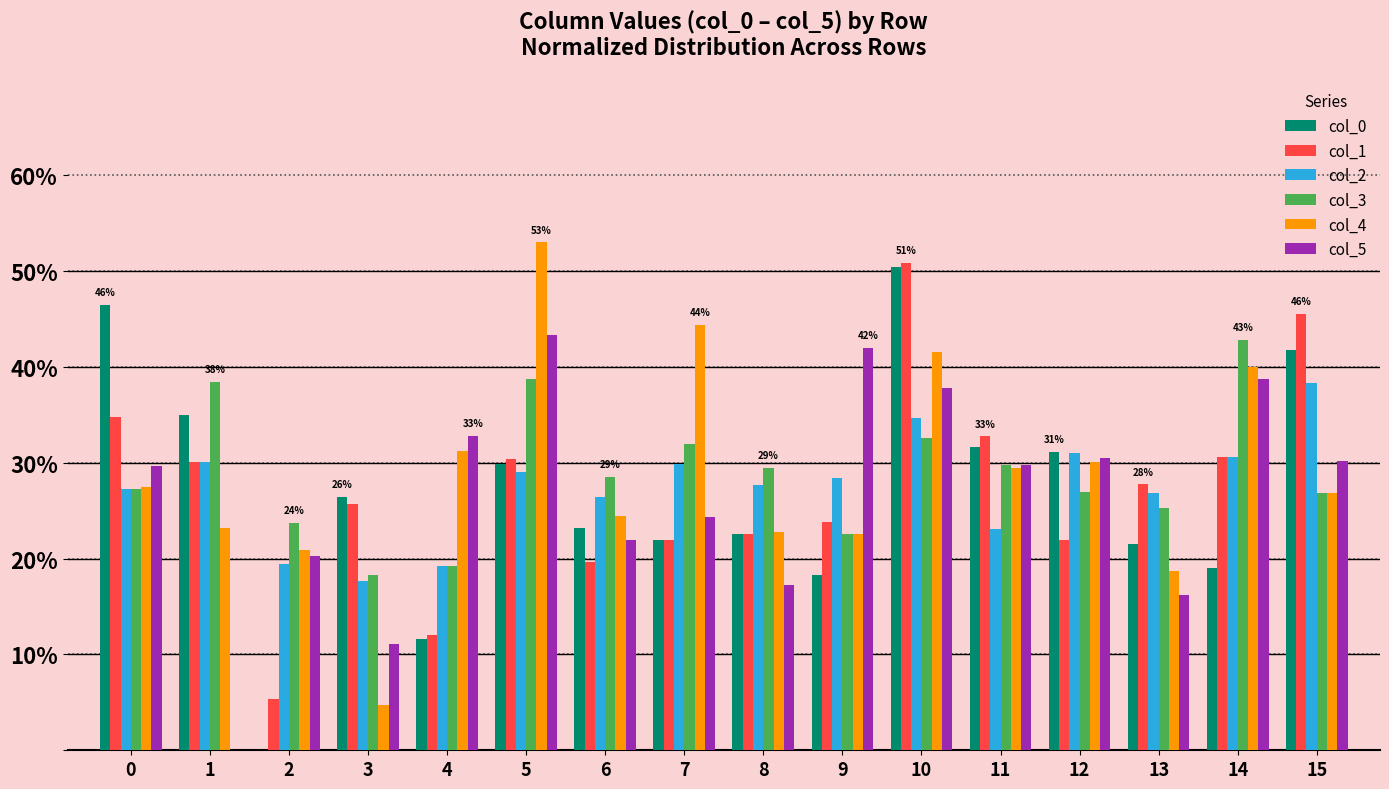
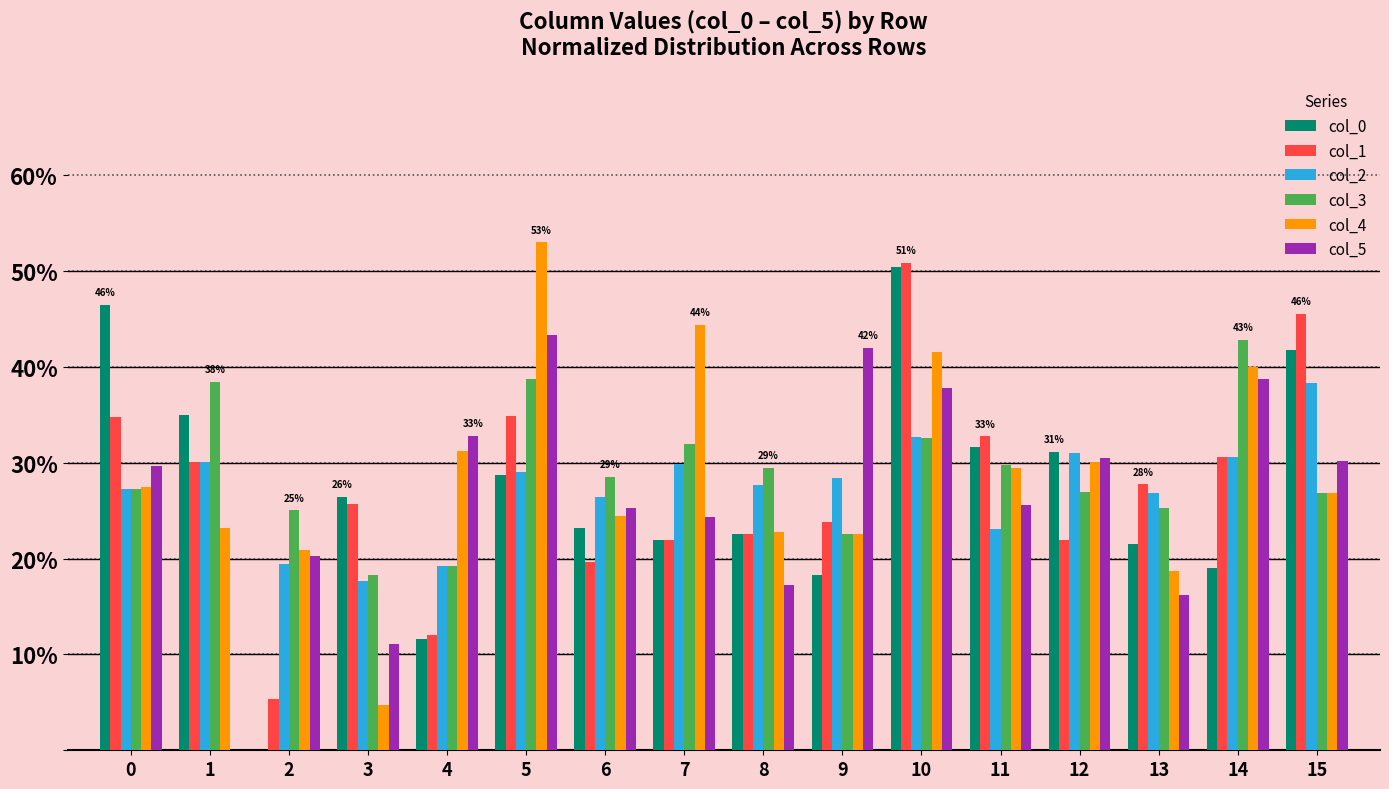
  {
    "col_0": {
      "1": "35%",
      "2": "0%",
      "4": "12%",
-     "5": "30%",
+     "5": "29%",
      "6": "23%",
      "7": "22%",
      "8": "23%",
      "9": "18%",
      "10": "50%",
      "11": "32%",
      "13": "22%",
      "14": "19%",
      "15": "42%"
    },
    "col_1": {
      "0": "35%",
      "1": "30%",
      "2": "5%",
      "4": "12%",
-     "5": "30%",
+     "5": "35%",
      "6": "20%",
      "7": "22%",
      "8": "23%",
      "9": "24%",
      "12": "22%",
      "14": "31%"
    },
    "col_2": {
      "0": "27%",
      "1": "30%",
      "2": "19%",
      "3": "18%",
      "4": "19%",
      "5": "29%",
      "6": "26%",
      "7": "30%",
      "8": "28%",
      "9": "28%",
-     "10": "35%",
+     "10": "33%",
      "11": "23%",
      "13": "27%",
      "14": "31%",
      "15": "38%"
    },
    "col_3": {
      "1": "38%",
-     "2": "24%",
+     "2": "25%",
      "6": "29%",
      "8": "29%",
      "14": "43%"
    },
    "col_4": {
      "5": "53%",
      "7": "44%"
    },
    "col_5": {
      "0": "30%",
      "1": "0%",
      "2": "20%",
      "3": "11%",
      "5": "43%",
-     "6": "22%",
+     "6": "25%",
      "7": "24%",
      "8": "17%",
      "10": "38%",
-     "11": "30%",
+     "11": "26%",
      "12": "30%",
      "13": "16%",
      "14": "39%",
      "15": "30%"
    }
  }
